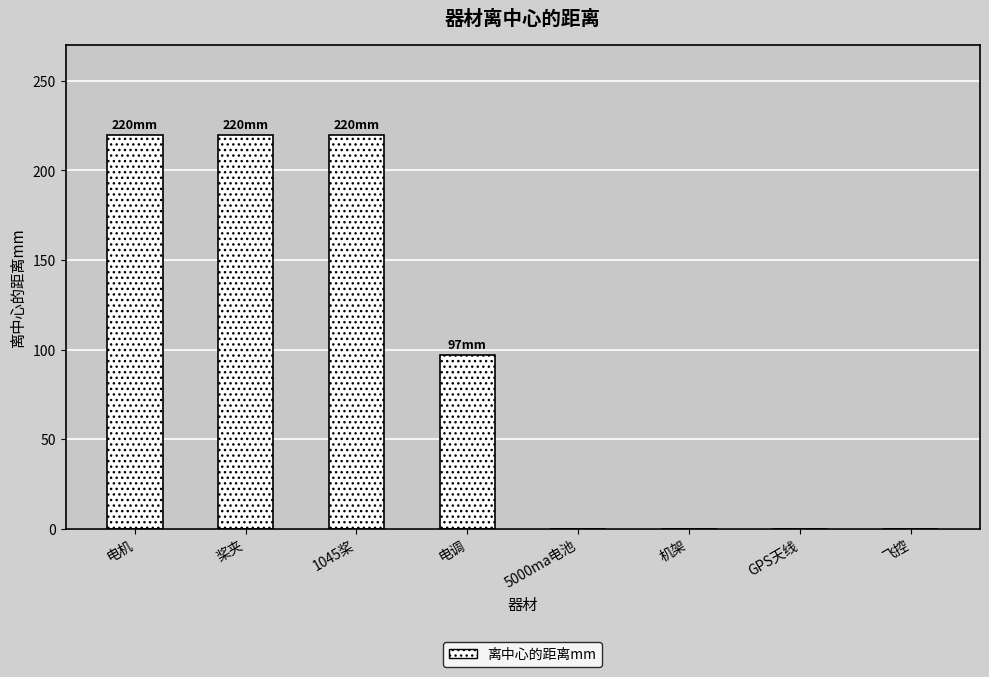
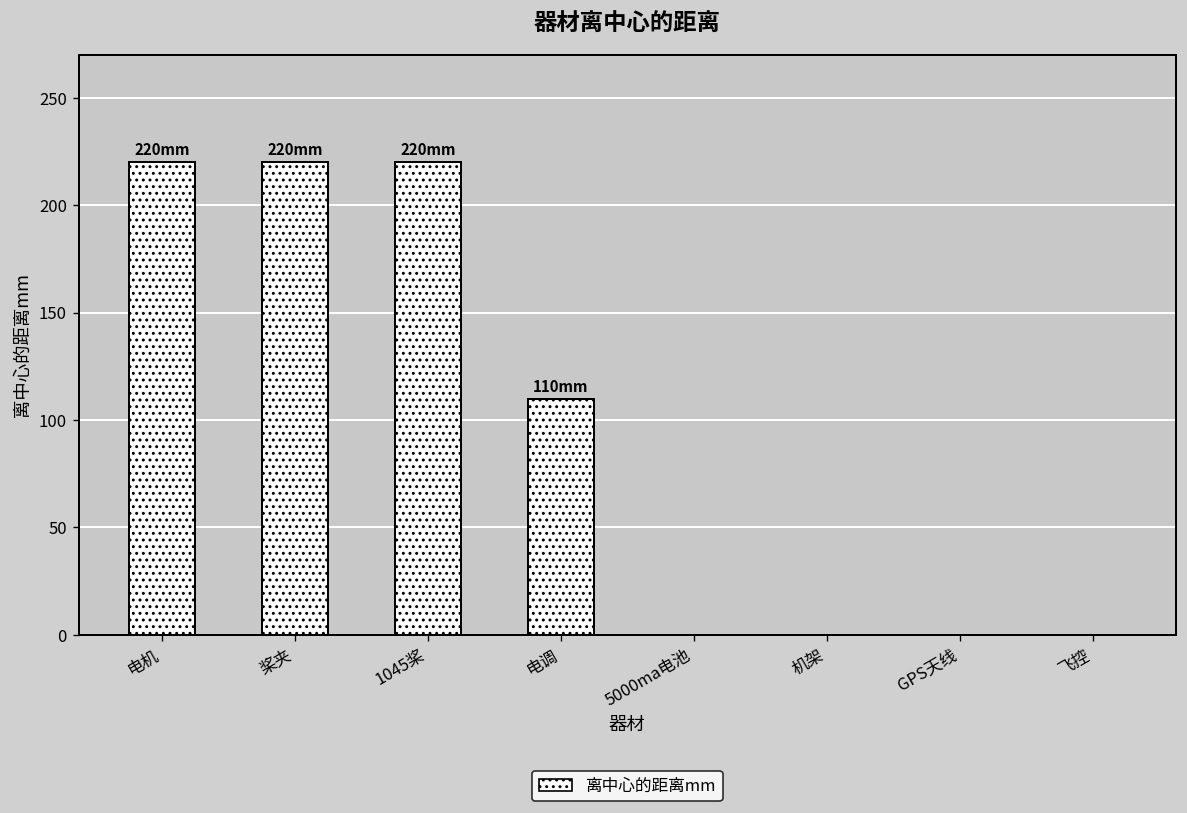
  {
    "电机": 220,
    "桨夹": 220,
    "1045桨": 220,
-   "电调": 97
+   "电调": 110
  }
